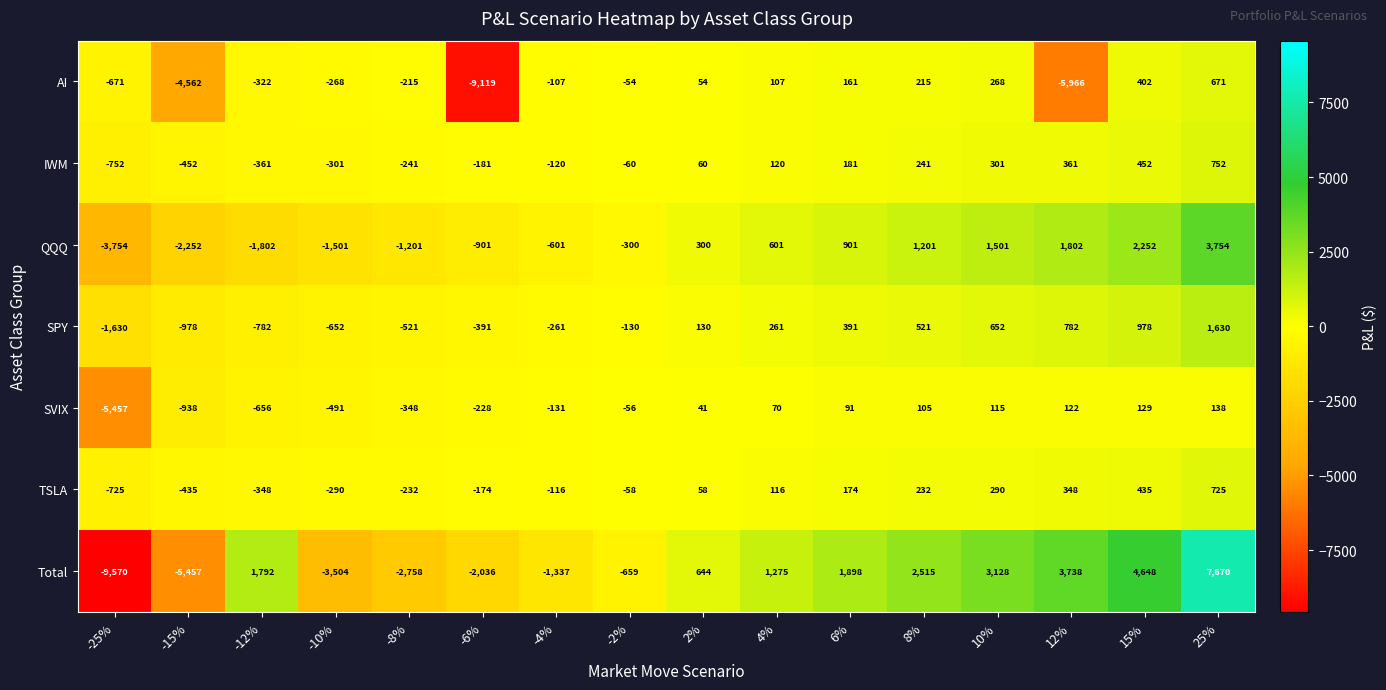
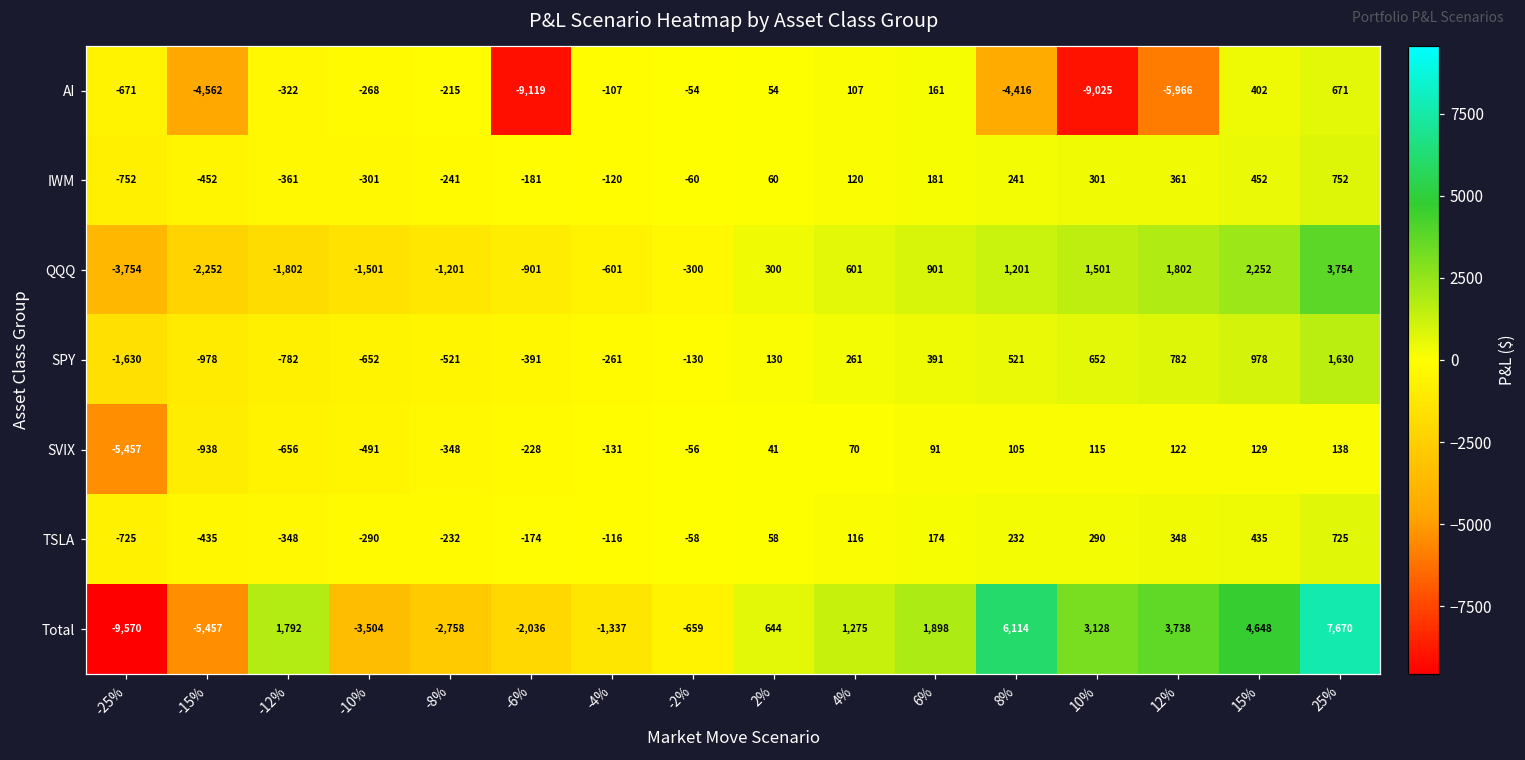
  {
    "AI": {
      "-25%": "-671",
      "-15%": "-4,562",
      "-12%": "-322",
      "-10%": "-268",
      "-8%": "-215",
      "-6%": "-9,119",
      "-4%": "-107",
      "-2%": "-54",
      "2%": "54",
      "4%": "107",
      "6%": "161",
-     "8%": "215",
-     "10%": "268",
+     "8%": "-4,416",
+     "10%": "-9,025",
      "12%": "-5,966",
      "15%": "402",
      "25%": "671"
    },
    "IWM": {
      "-25%": "-752",
      "-15%": "-452",
      "-12%": "-361",
      "-10%": "-301",
      "-8%": "-241",
      "-6%": "-181",
      "-4%": "-120",
      "-2%": "-60",
      "2%": "60",
      "4%": "120",
      "6%": "181",
      "8%": "241",
      "10%": "301",
      "12%": "361",
      "15%": "452",
      "25%": "752"
    },
    "QQQ": {
      "-25%": "-3,754",
      "-15%": "-2,252",
      "-12%": "-1,802",
      "-10%": "-1,501",
      "-8%": "-1,201",
      "-6%": "-901",
      "-4%": "-601",
      "-2%": "-300",
      "2%": "300",
      "4%": "601",
      "6%": "901",
      "8%": "1,201",
      "10%": "1,501",
      "12%": "1,802",
      "15%": "2,252",
      "25%": "3,754"
    },
    "SPY": {
      "-25%": "-1,630",
      "-15%": "-978",
      "-12%": "-782",
      "-10%": "-652",
      "-8%": "-521",
      "-6%": "-391",
      "-4%": "-261",
      "-2%": "-130",
      "2%": "130",
      "4%": "261",
      "6%": "391",
      "8%": "521",
      "10%": "652",
      "12%": "782",
      "15%": "978",
      "25%": "1,630"
    },
    "SVIX": {
      "-25%": "-5,457",
      "-15%": "-938",
      "-12%": "-656",
      "-10%": "-491",
      "-8%": "-348",
      "-6%": "-228",
      "-4%": "-131",
      "-2%": "-56",
      "2%": "41",
      "4%": "70",
      "6%": "91",
      "8%": "105",
      "10%": "115",
      "12%": "122",
      "15%": "129",
      "25%": "138"
    },
    "TSLA": {
      "-25%": "-725",
      "-15%": "-435",
      "-12%": "-348",
      "-10%": "-290",
      "-8%": "-232",
      "-6%": "-174",
      "-4%": "-116",
      "-2%": "-58",
      "2%": "58",
      "4%": "116",
      "6%": "174",
      "8%": "232",
      "10%": "290",
      "12%": "348",
      "15%": "435",
      "25%": "725"
    },
    "Total": {
      "-25%": "-9,570",
      "-15%": "-5,457",
      "-12%": "1,792",
      "-10%": "-3,504",
      "-8%": "-2,758",
      "-6%": "-2,036",
      "-4%": "-1,337",
      "-2%": "-659",
      "2%": "644",
      "4%": "1,275",
      "6%": "1,898",
-     "8%": "2,515",
+     "8%": "6,114",
      "10%": "3,128",
      "12%": "3,738",
      "15%": "4,648",
      "25%": "7,670"
    }
  }
